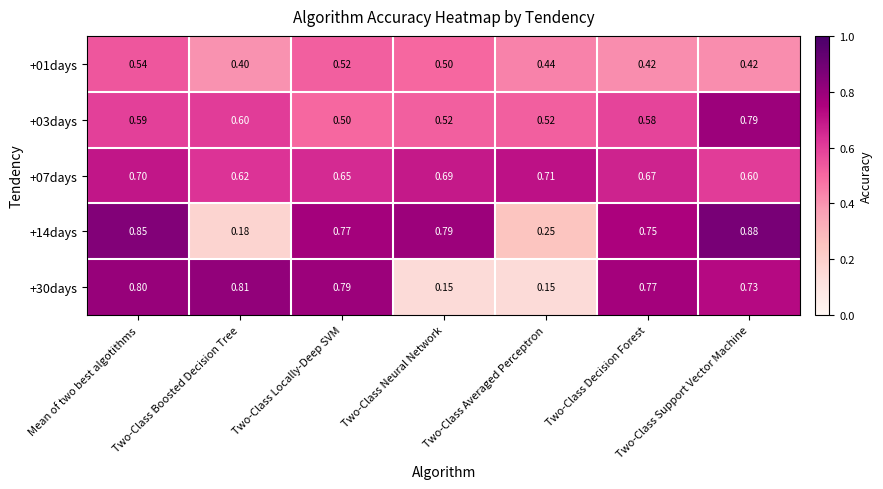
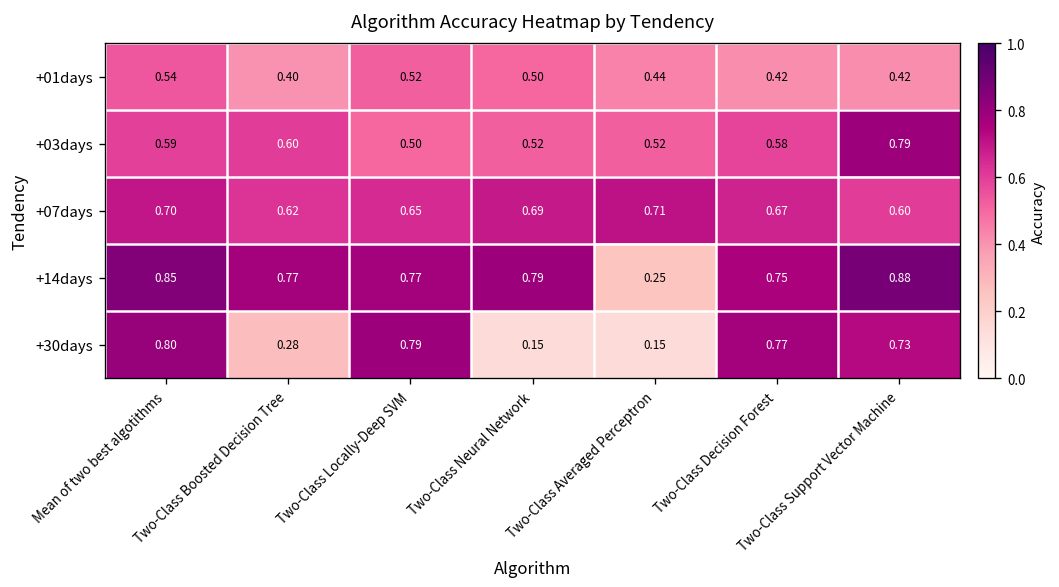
  {
    "+01days": {
      "Mean of two best algotithms": 0.54,
      "Two-Class Boosted Decision Tree": 0.40,
      "Two-Class Locally-Deep SVM": 0.52,
      "Two-Class Neural Network": 0.50,
      "Two-Class Averaged Perceptron": 0.44,
      "Two-Class Decision Forest": 0.42,
      "Two-Class Support Vector Machine": 0.42
    },
    "+03days": {
      "Mean of two best algotithms": 0.59,
      "Two-Class Boosted Decision Tree": 0.60,
      "Two-Class Locally-Deep SVM": 0.50,
      "Two-Class Neural Network": 0.52,
      "Two-Class Averaged Perceptron": 0.52,
      "Two-Class Decision Forest": 0.58,
      "Two-Class Support Vector Machine": 0.79
    },
    "+07days": {
      "Mean of two best algotithms": 0.70,
      "Two-Class Boosted Decision Tree": 0.62,
      "Two-Class Locally-Deep SVM": 0.65,
      "Two-Class Neural Network": 0.69,
      "Two-Class Averaged Perceptron": 0.71,
      "Two-Class Decision Forest": 0.67,
      "Two-Class Support Vector Machine": 0.60
    },
    "+14days": {
      "Mean of two best algotithms": 0.85,
-     "Two-Class Boosted Decision Tree": 0.18,
+     "Two-Class Boosted Decision Tree": 0.77,
      "Two-Class Locally-Deep SVM": 0.77,
      "Two-Class Neural Network": 0.79,
      "Two-Class Averaged Perceptron": 0.25,
      "Two-Class Decision Forest": 0.75,
      "Two-Class Support Vector Machine": 0.88
    },
    "+30days": {
      "Mean of two best algotithms": 0.80,
-     "Two-Class Boosted Decision Tree": 0.81,
+     "Two-Class Boosted Decision Tree": 0.28,
      "Two-Class Locally-Deep SVM": 0.79,
      "Two-Class Neural Network": 0.15,
      "Two-Class Averaged Perceptron": 0.15,
      "Two-Class Decision Forest": 0.77,
      "Two-Class Support Vector Machine": 0.73
    }
  }
